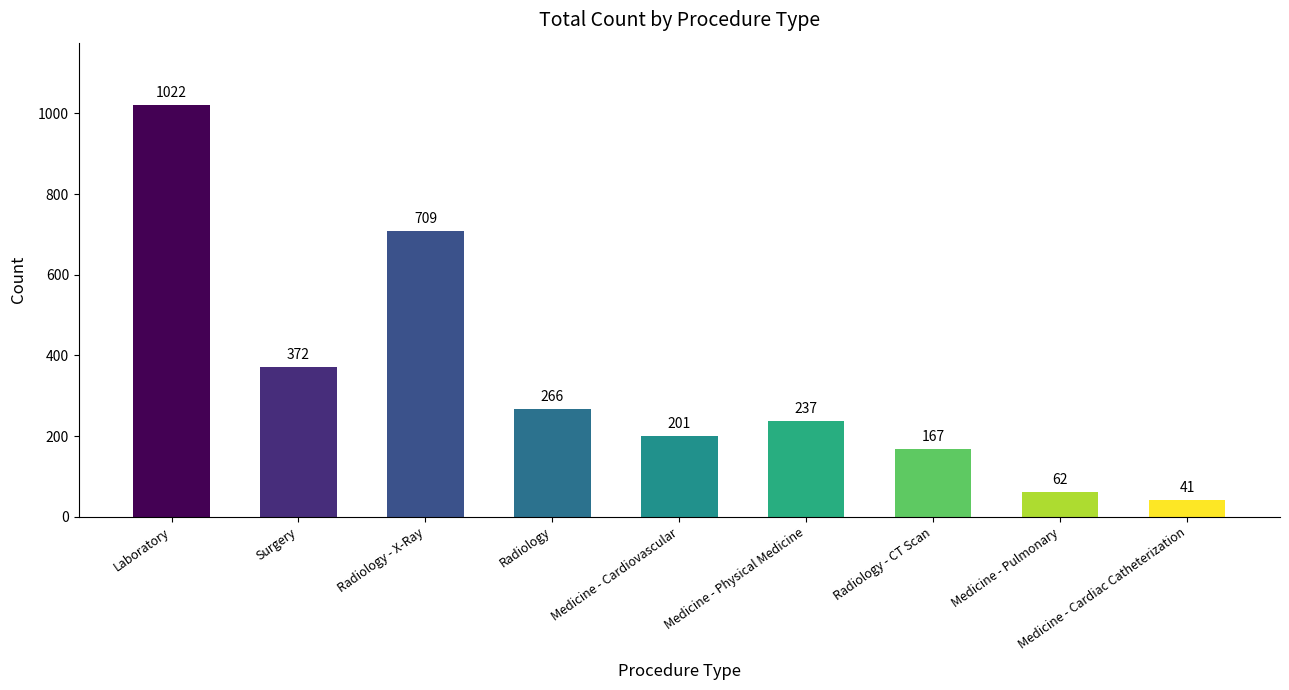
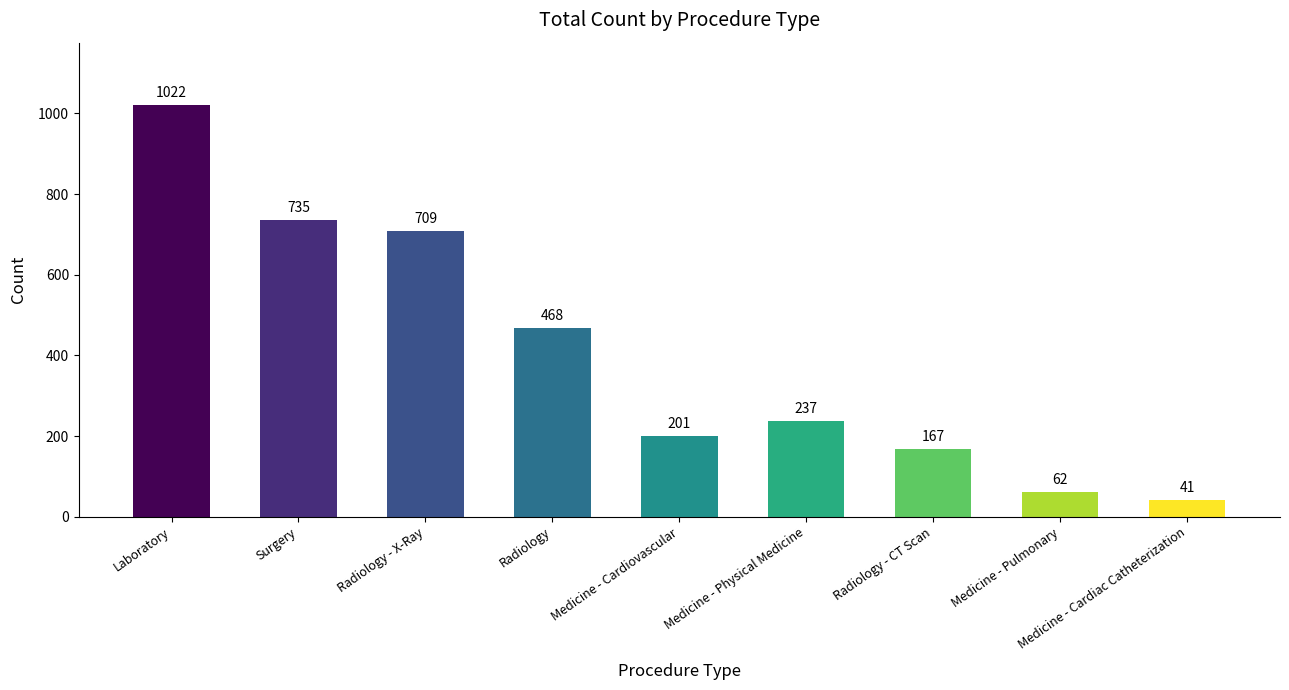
  {
    "Laboratory": 1022,
-   "Surgery": 372,
+   "Surgery": 735,
    "Radiology - X-Ray": 709,
-   "Radiology": 266,
+   "Radiology": 468,
    "Medicine - Cardiovascular": 201,
    "Medicine - Physical Medicine": 237,
    "Radiology - CT Scan": 167,
    "Medicine - Pulmonary": 62,
    "Medicine - Cardiac Catheterization": 41
  }
